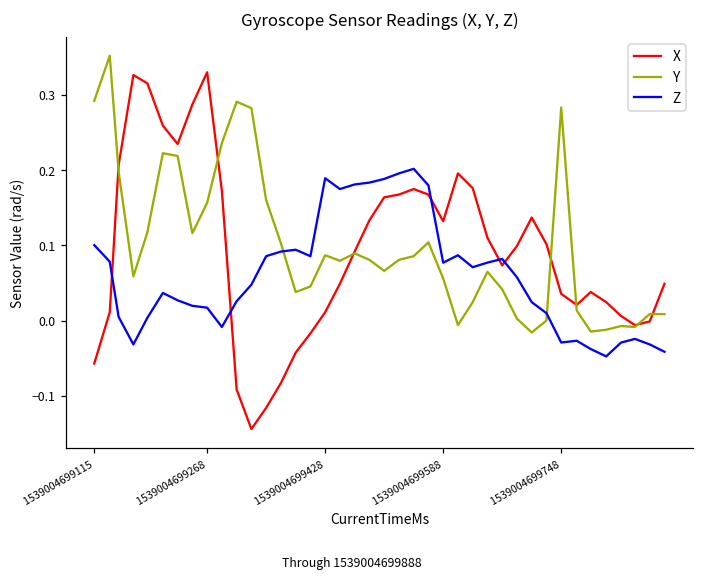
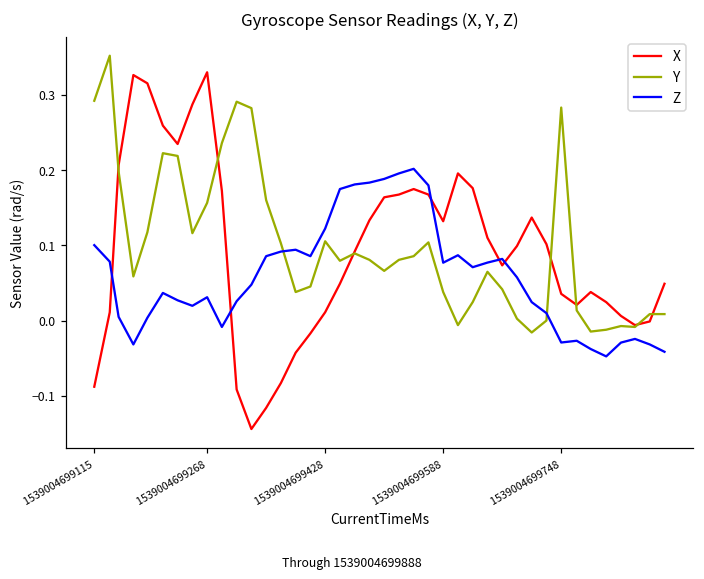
  {
    "X": {
-     "1539004699115": -0.06,
+     "1539004699115": -0.09,
      "1539004699268": 0.33,
      "1539004699428": 0.01,
      "1539004699588": 0.13,
      "1539004699748": 0.04
    },
    "Y": {
      "1539004699115": 0.29,
      "1539004699268": 0.16,
-     "1539004699428": 0.09,
-     "1539004699588": 0.06,
+     "1539004699428": 0.11,
+     "1539004699588": 0.04,
      "1539004699748": 0.28
    },
    "Z": {
      "1539004699115": 0.10,
-     "1539004699268": 0.02,
-     "1539004699428": 0.19,
+     "1539004699268": 0.03,
+     "1539004699428": 0.12,
      "1539004699588": 0.08,
      "1539004699748": -0.03
    }
  }
